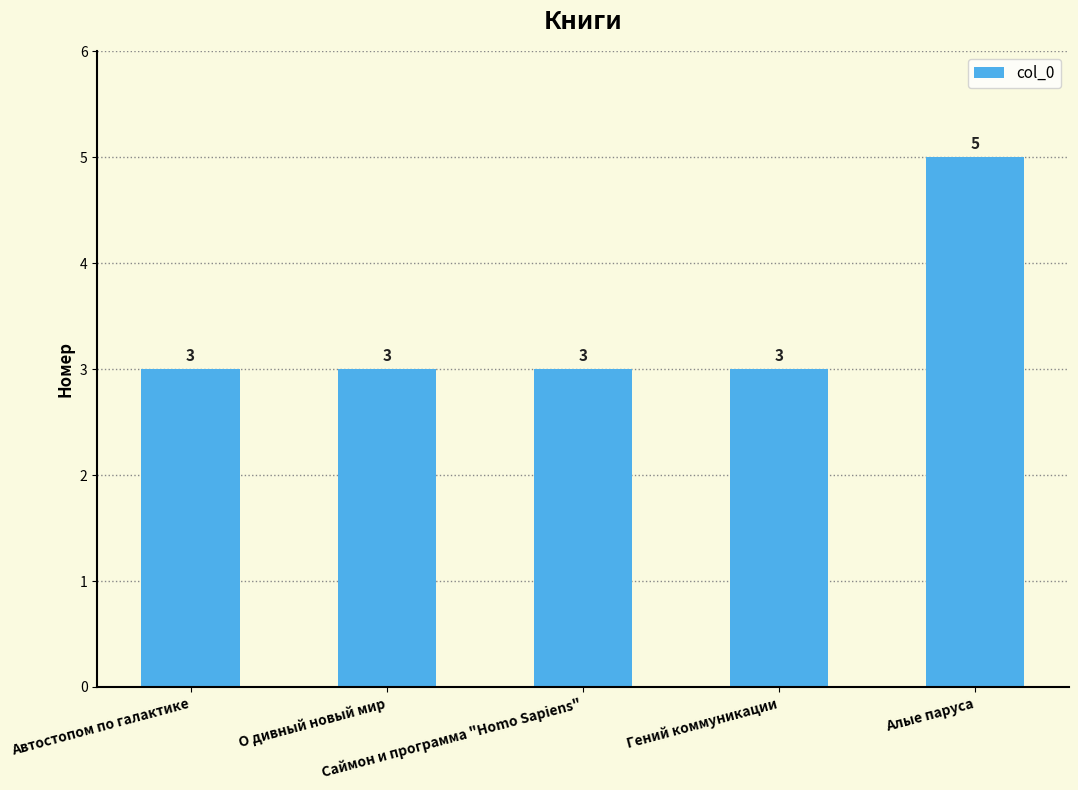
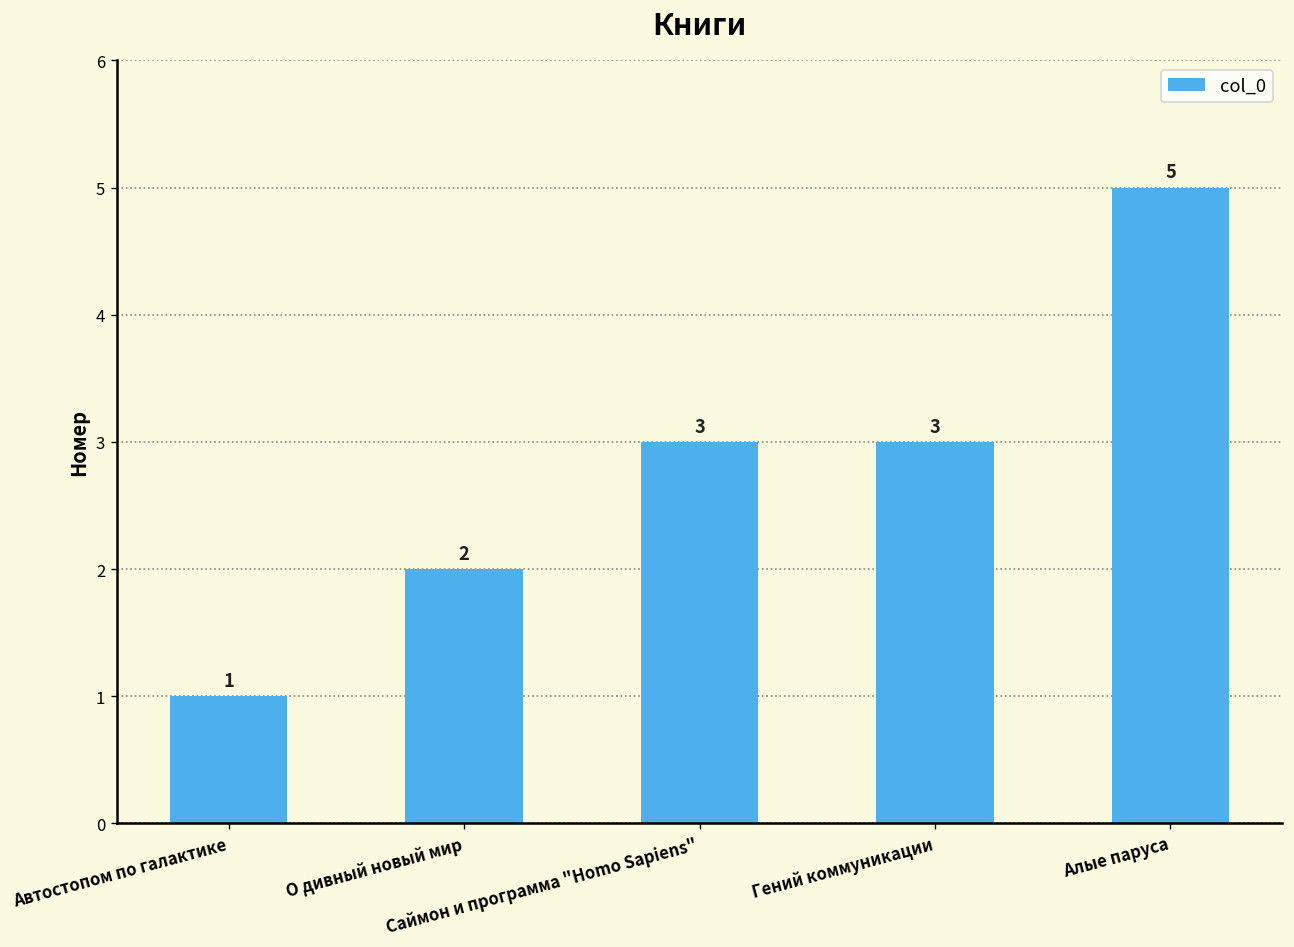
  {
-   "Автостопом по галактике": 3,
-   "О дивный новый мир": 3,
+   "Автостопом по галактике": 1,
+   "О дивный новый мир": 2,
    "Саймон и программа \"Homo Sapiens\"": 3,
    "Гений коммуникации": 3,
    "Алые паруса": 5
  }
